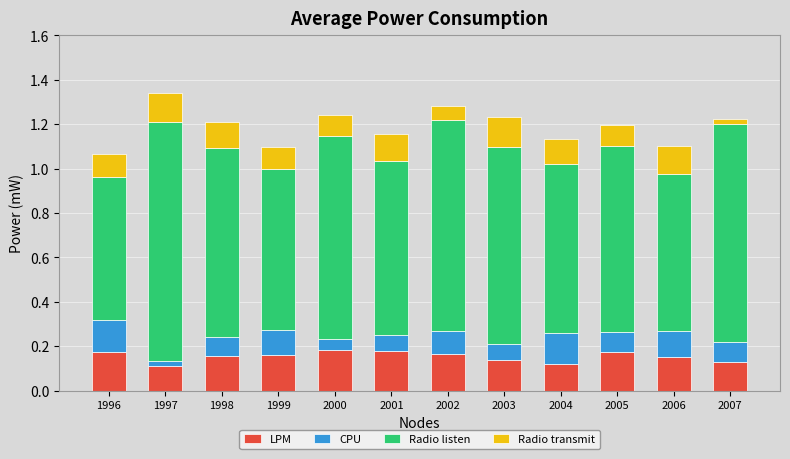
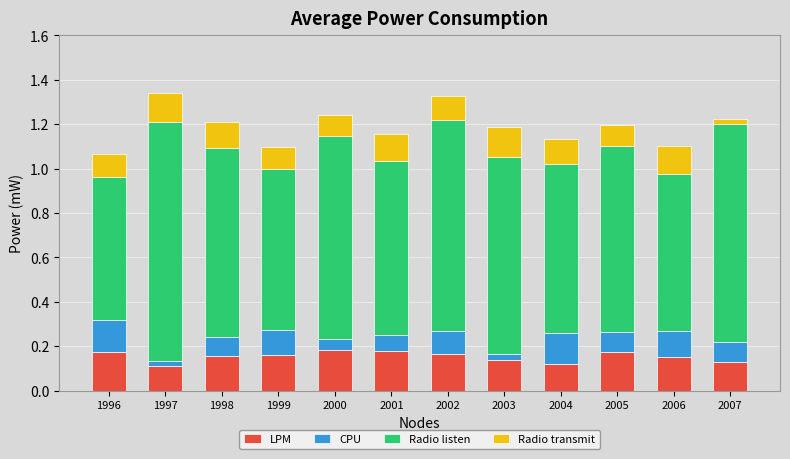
  {
    "LPM": {
      "1996": 0.17,
      "1997": 0.11,
      "1998": 0.15,
      "1999": 0.16,
      "2000": 0.18,
      "2001": 0.18,
      "2002": 0.17,
      "2003": 0.14,
      "2004": 0.12,
      "2005": 0.18,
      "2006": 0.15,
      "2007": 0.13
    },
    "CPU": {
      "1996": 0.15,
      "1997": 0.02,
      "1998": 0.09,
      "1999": 0.11,
      "2000": 0.05,
      "2001": 0.07,
      "2002": 0.10,
-     "2003": 0.07,
+     "2003": 0.03,
      "2004": 0.14,
      "2005": 0.09,
      "2006": 0.12,
      "2007": 0.09
    },
    "Radio listen": {
      "1996": 0.64,
      "1997": 1.07,
      "1998": 0.85,
      "1999": 0.73,
      "2000": 0.91,
      "2001": 0.78,
      "2002": 0.95,
      "2003": 0.89,
      "2004": 0.76,
      "2005": 0.84,
      "2006": 0.71,
      "2007": 0.98
    },
    "Radio transmit": {
      "1996": 0.10,
      "1997": 0.13,
      "1998": 0.12,
      "1999": 0.10,
      "2000": 0.10,
      "2001": 0.12,
-     "2002": 0.06,
+     "2002": 0.11,
      "2003": 0.14,
      "2004": 0.11,
      "2005": 0.10,
      "2006": 0.13,
      "2007": 0.02
    }
  }
